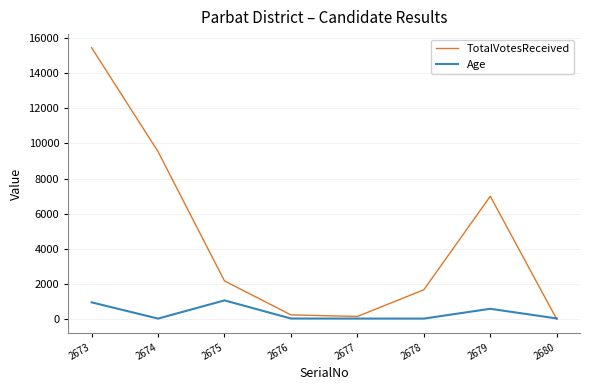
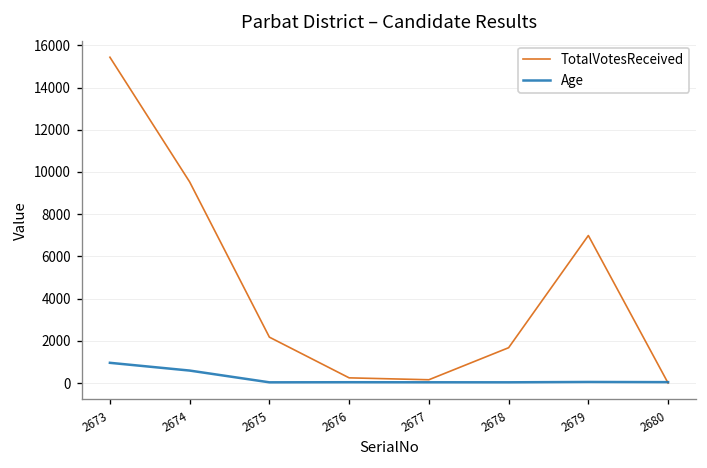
  {
    "TotalVotesReceived": {
      "2673": 15400,
      "2674": 9500,
      "2675": 2200,
      "2676": 300,
      "2678": 1700,
      "2679": 7000
    },
    "Age": {
      "2673": 1000,
-     "2674": 0,
-     "2675": 1100,
+     "2674": 600,
+     "2675": 0,
      "2676": 0,
      "2678": 0,
-     "2679": 600
+     "2679": 100
    }
  }
